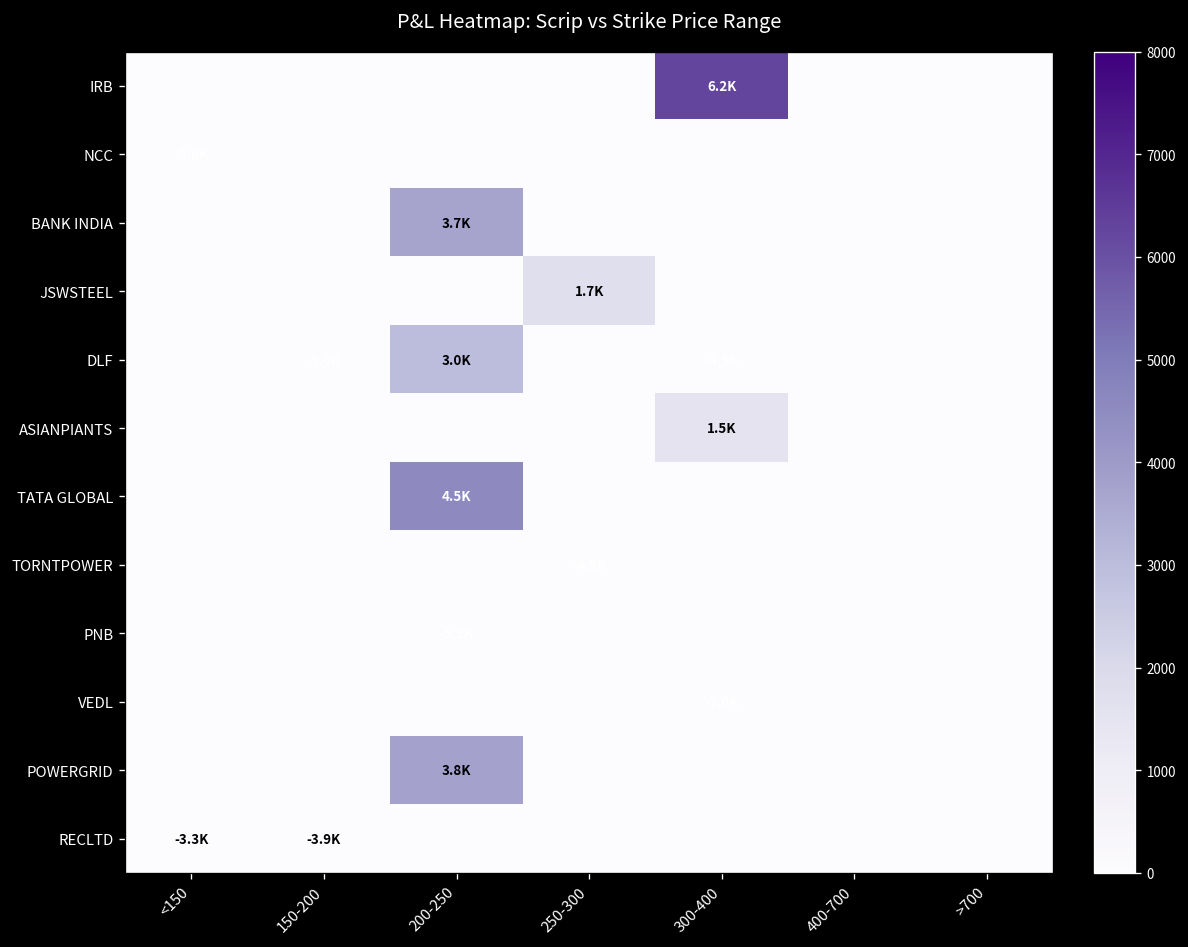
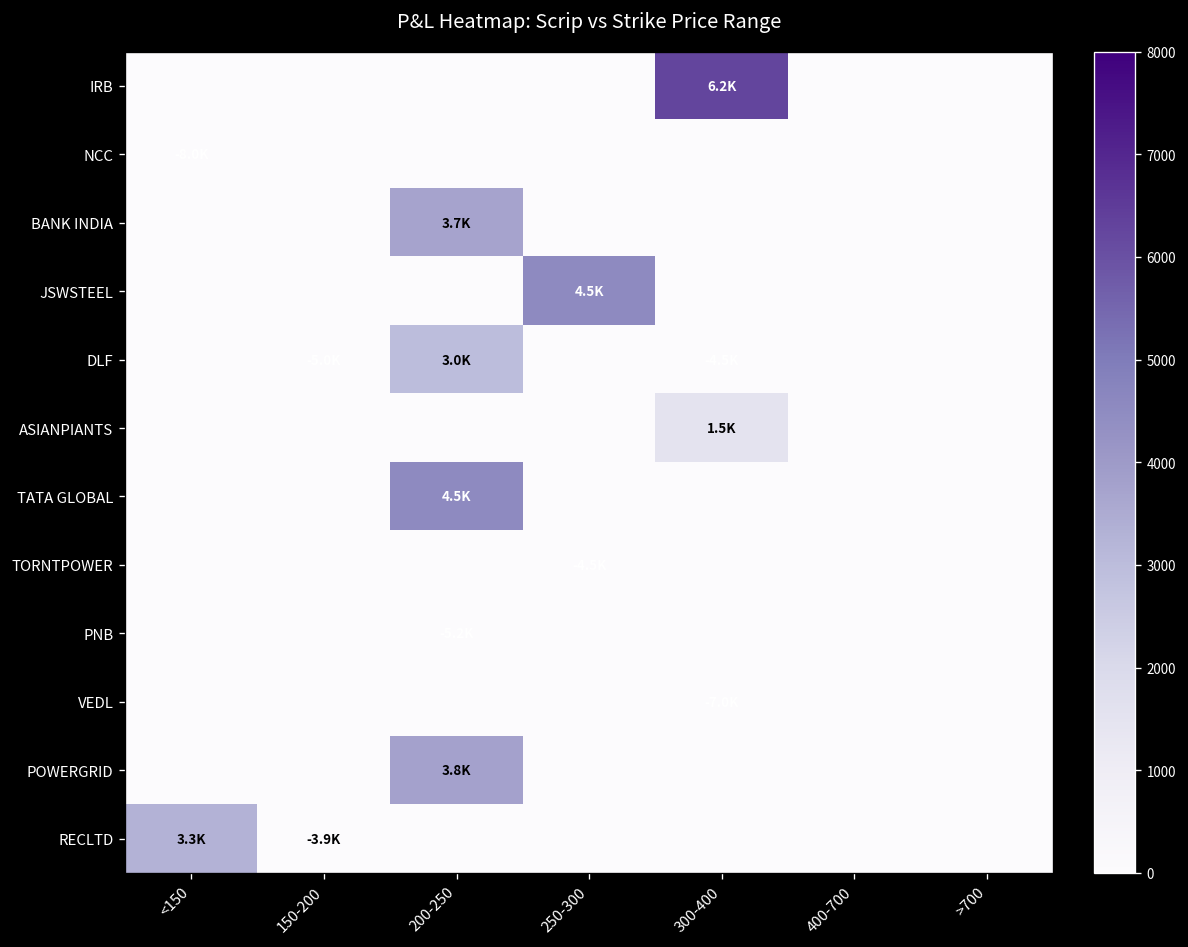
  {
    "IRB": {
      "300-400": "6.2K"
    },
    "BANK INDIA": {
      "200-250": "3.7K"
    },
    "JSWSTEEL": {
-     "250-300": "1.7K"
+     "250-300": "4.5K"
    },
    "DLF": {
      "200-250": "3.0K"
    },
    "ASIANPIANTS": {
      "300-400": "1.5K"
    },
    "TATA GLOBAL": {
      "200-250": "4.5K"
    },
    "POWERGRID": {
      "200-250": "3.8K"
    },
    "RECLTD": {
-     "<150": "-3.3K",
+     "<150": "3.3K",
      "150-200": "-3.9K"
    }
  }
